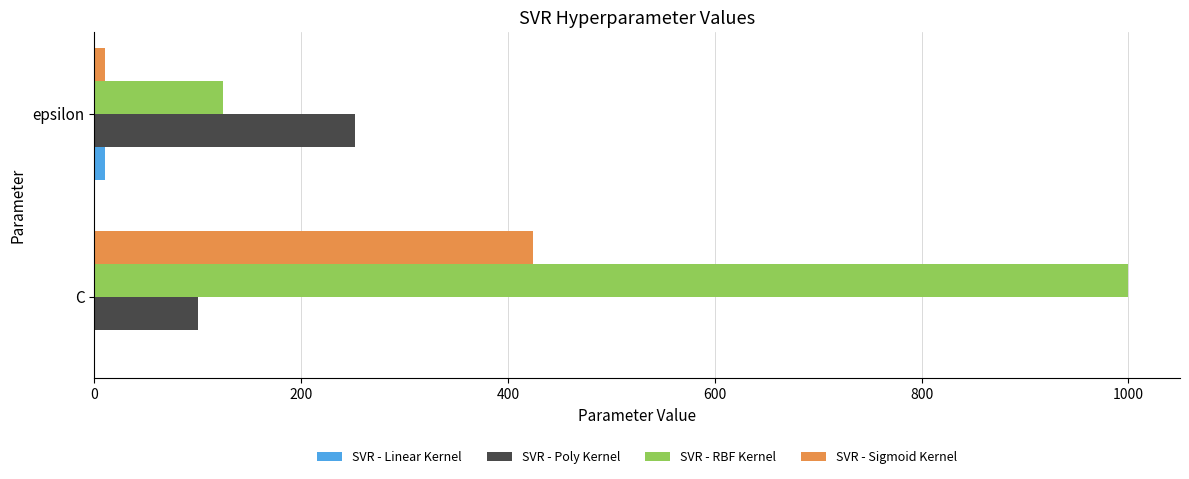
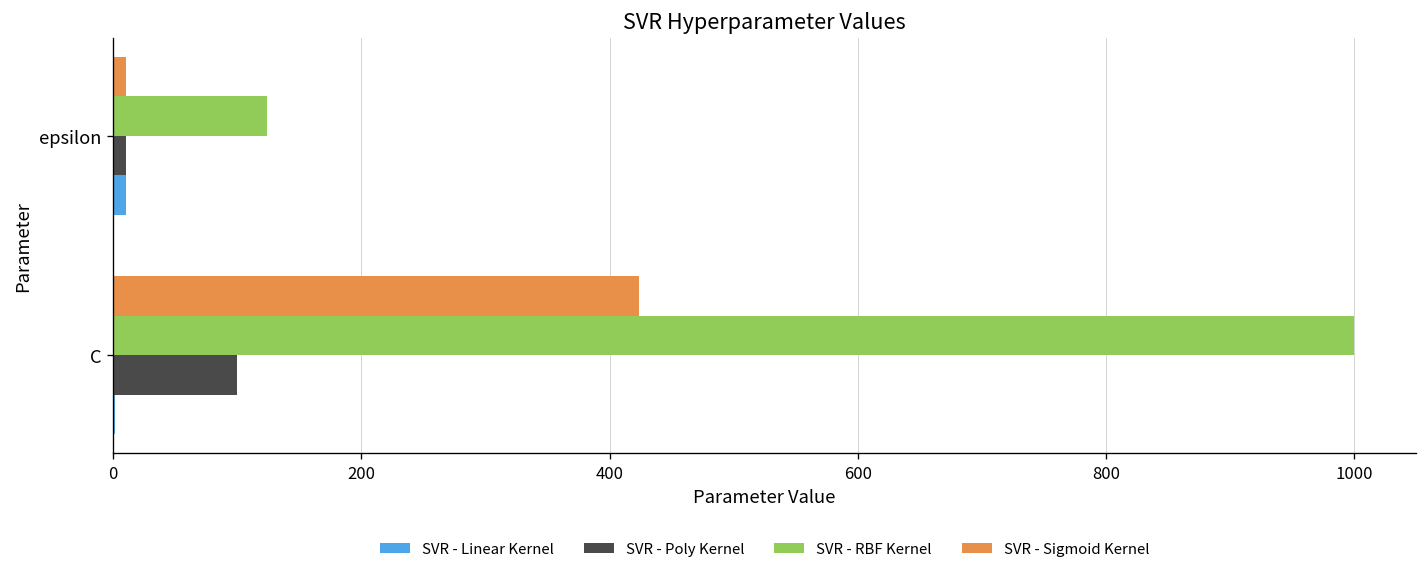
  {
    "SVR - Linear Kernel": {
      "epsilon": 10
    },
    "SVR - Poly Kernel": {
-     "epsilon": 252,
+     "epsilon": 10,
      "C": 100
    },
    "SVR - RBF Kernel": {
      "epsilon": 124,
      "C": 1000
    },
    "SVR - Sigmoid Kernel": {
      "epsilon": 10,
      "C": 424
    }
  }
